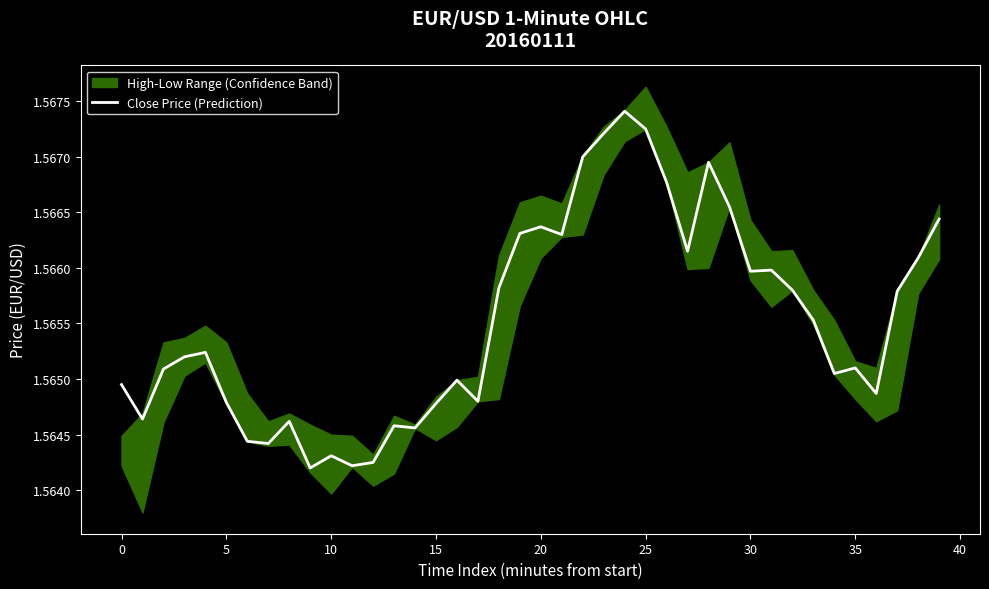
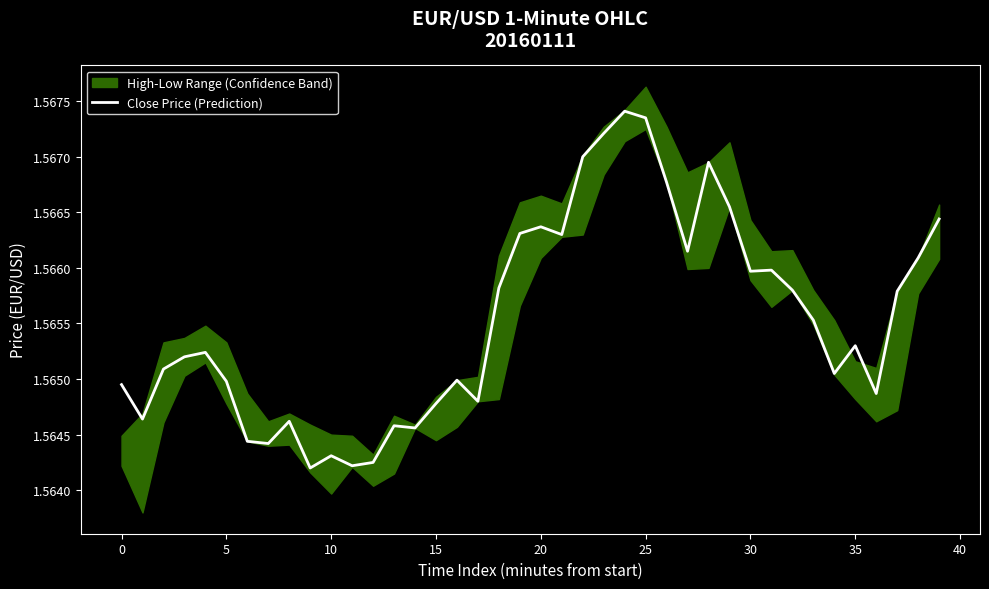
  {
    "Close Price (Prediction)": {
      "0": 1.56495,
-     "5": 1.56479,
+     "5": 1.56498,
      "10": 1.56431,
      "15": 1.56478,
      "20": 1.56637,
-     "25": 1.56725,
+     "25": 1.56735,
      "30": 1.56597,
-     "35": 1.5651
+     "35": 1.5653
    }
  }
